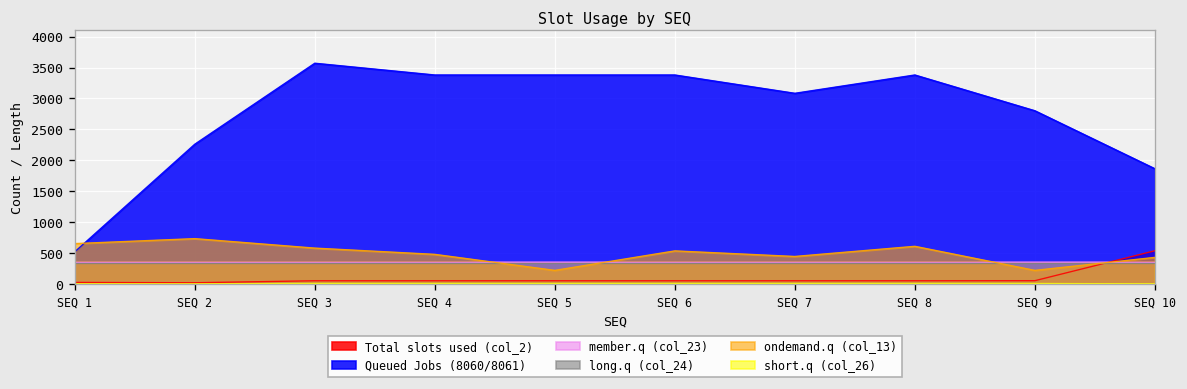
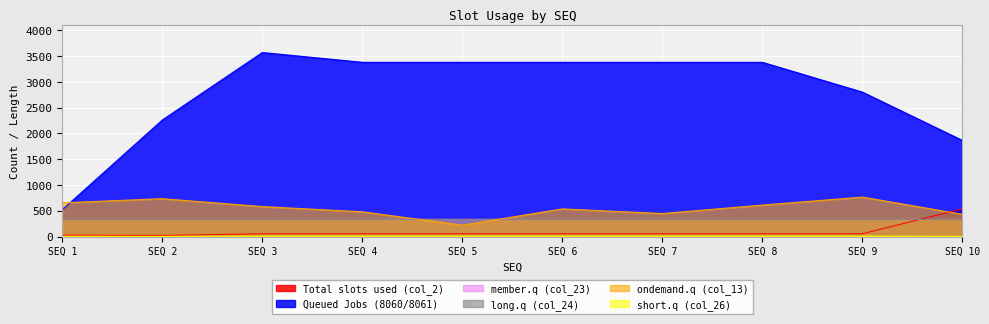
  {
    "Total slots used (col_2)": {
      "SEQ 10": 500
    },
    "Queued Jobs (8060/8061)": {
      "SEQ 1": 500,
      "SEQ 2": 2300,
      "SEQ 3": 3600,
      "SEQ 4": 3400,
      "SEQ 5": 3400,
      "SEQ 6": 3400,
-     "SEQ 7": 3100,
+     "SEQ 7": 3400,
      "SEQ 8": 3400,
      "SEQ 9": 2800,
      "SEQ 10": 1900
    },
    "ondemand.q (col_13)": {
      "SEQ 1": 700,
      "SEQ 2": 700,
      "SEQ 3": 600,
      "SEQ 4": 500,
      "SEQ 5": 200,
      "SEQ 6": 500,
      "SEQ 7": 400,
      "SEQ 8": 600,
-     "SEQ 9": 200,
+     "SEQ 9": 800,
      "SEQ 10": 400
    },
    "short.q (col_26)": {
      "SEQ 10": 0
    }
  }
